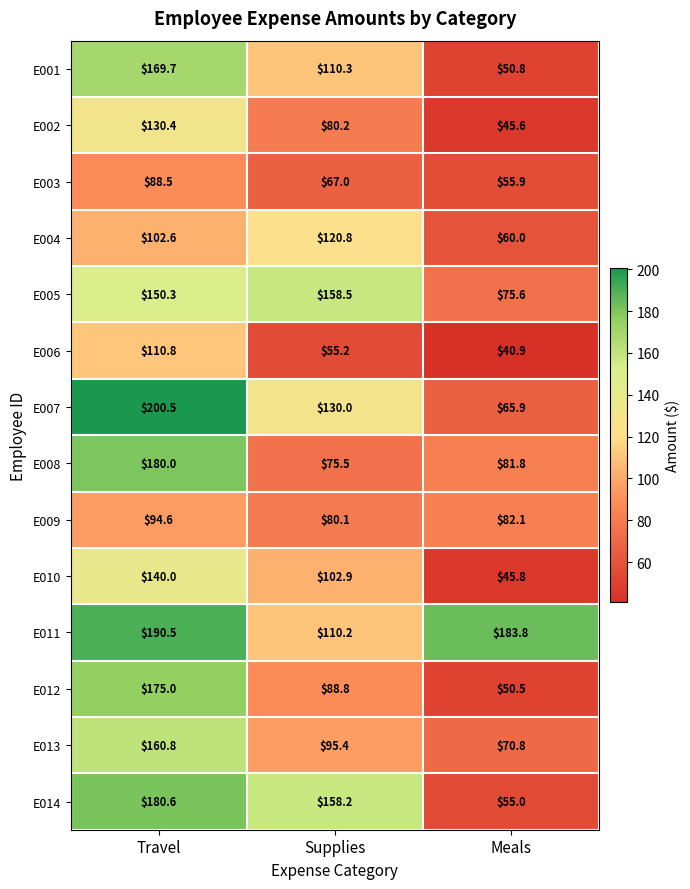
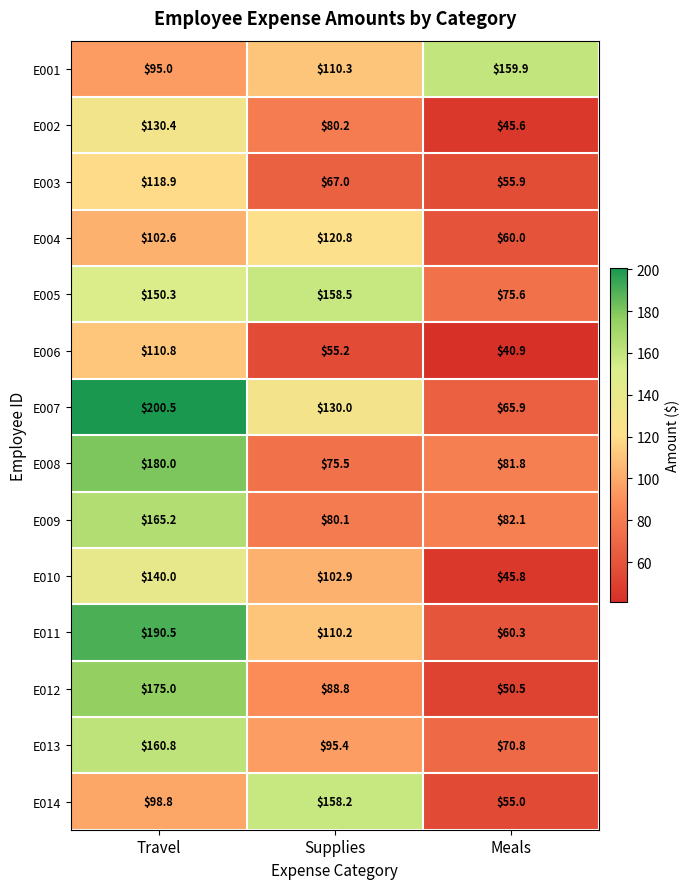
  {
    "E001": {
-     "Travel": "$169.7",
+     "Travel": "$95.0",
      "Supplies": "$110.3",
-     "Meals": "$50.8"
+     "Meals": "$159.9"
    },
    "E002": {
      "Travel": "$130.4",
      "Supplies": "$80.2",
      "Meals": "$45.6"
    },
    "E003": {
-     "Travel": "$88.5",
+     "Travel": "$118.9",
      "Supplies": "$67.0",
      "Meals": "$55.9"
    },
    "E004": {
      "Travel": "$102.6",
      "Supplies": "$120.8",
      "Meals": "$60.0"
    },
    "E005": {
      "Travel": "$150.3",
      "Supplies": "$158.5",
      "Meals": "$75.6"
    },
    "E006": {
      "Travel": "$110.8",
      "Supplies": "$55.2",
      "Meals": "$40.9"
    },
    "E007": {
      "Travel": "$200.5",
      "Supplies": "$130.0",
      "Meals": "$65.9"
    },
    "E008": {
      "Travel": "$180.0",
      "Supplies": "$75.5",
      "Meals": "$81.8"
    },
    "E009": {
-     "Travel": "$94.6",
+     "Travel": "$165.2",
      "Supplies": "$80.1",
      "Meals": "$82.1"
    },
    "E010": {
      "Travel": "$140.0",
      "Supplies": "$102.9",
      "Meals": "$45.8"
    },
    "E011": {
      "Travel": "$190.5",
      "Supplies": "$110.2",
-     "Meals": "$183.8"
+     "Meals": "$60.3"
    },
    "E012": {
      "Travel": "$175.0",
      "Supplies": "$88.8",
      "Meals": "$50.5"
    },
    "E013": {
      "Travel": "$160.8",
      "Supplies": "$95.4",
      "Meals": "$70.8"
    },
    "E014": {
-     "Travel": "$180.6",
+     "Travel": "$98.8",
      "Supplies": "$158.2",
      "Meals": "$55.0"
    }
  }
